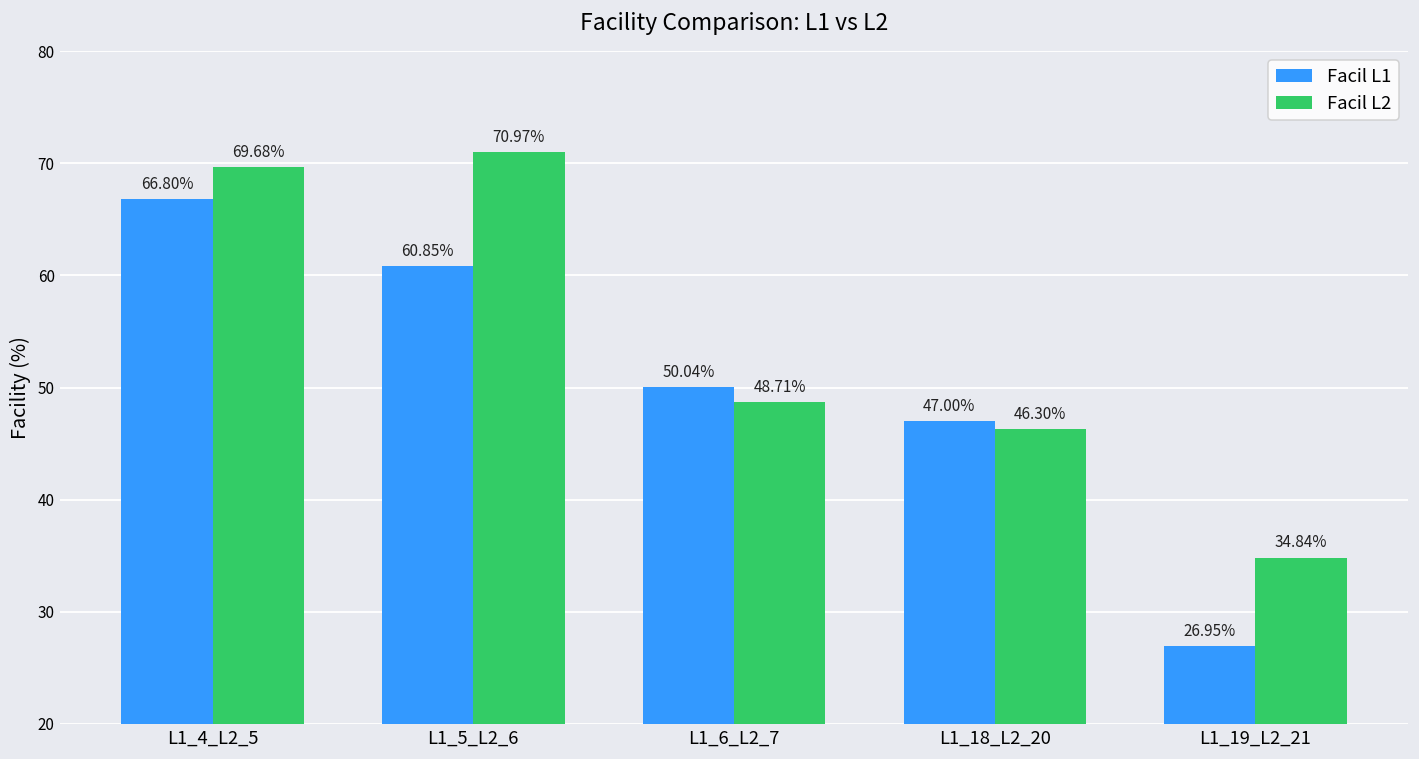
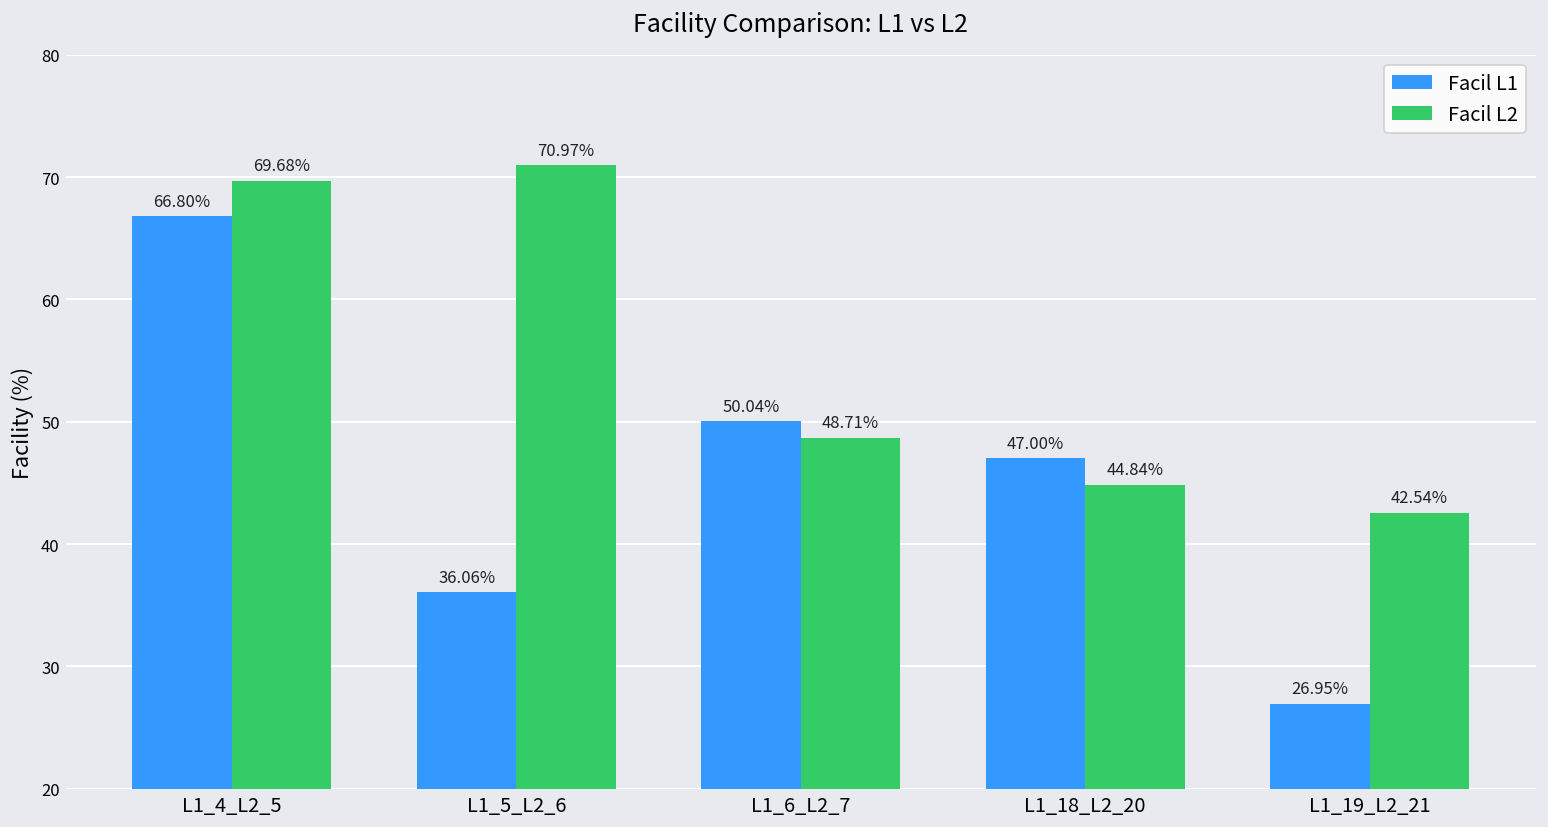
  {
    "Facil L1": {
      "L1_4_L2_5": "66.80%",
-     "L1_5_L2_6": "60.85%",
+     "L1_5_L2_6": "36.06%",
      "L1_6_L2_7": "50.04%",
      "L1_18_L2_20": "47.00%",
      "L1_19_L2_21": "26.95%"
    },
    "Facil L2": {
      "L1_4_L2_5": "69.68%",
      "L1_5_L2_6": "70.97%",
      "L1_6_L2_7": "48.71%",
-     "L1_18_L2_20": "46.30%",
-     "L1_19_L2_21": "34.84%"
+     "L1_18_L2_20": "44.84%",
+     "L1_19_L2_21": "42.54%"
    }
  }
